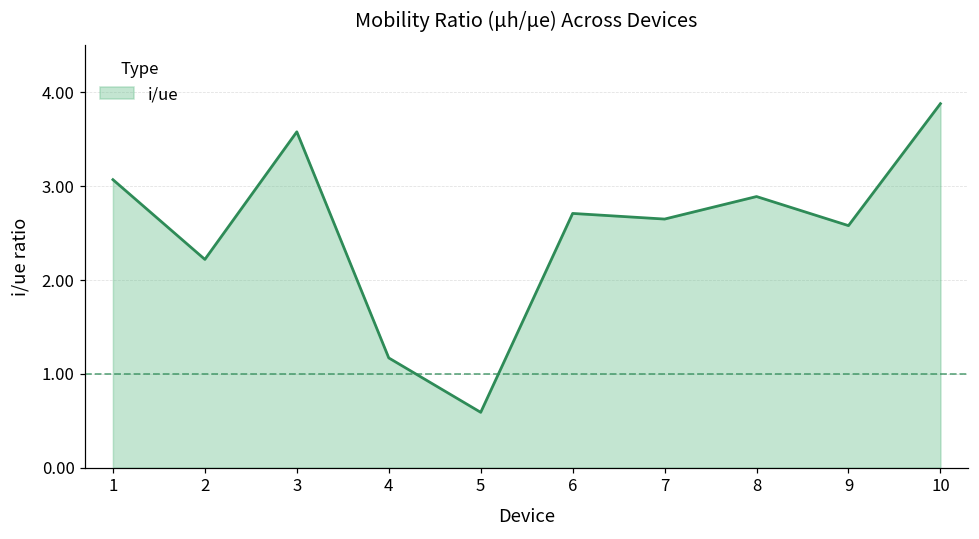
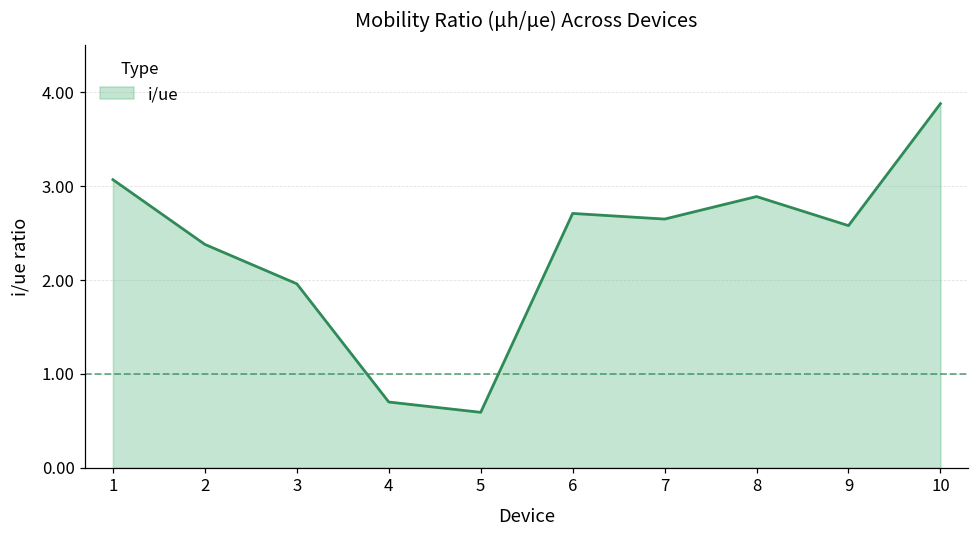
  {
    "1": 3.1,
-   "2": 2.2,
-   "3": 3.6,
-   "4": 1.2,
+   "2": 2.4,
+   "3": 2.0,
+   "4": 0.7,
    "5": 0.6,
    "6": 2.7,
    "7": 2.7,
    "8": 2.9,
    "9": 2.6,
    "10": 3.9
  }
